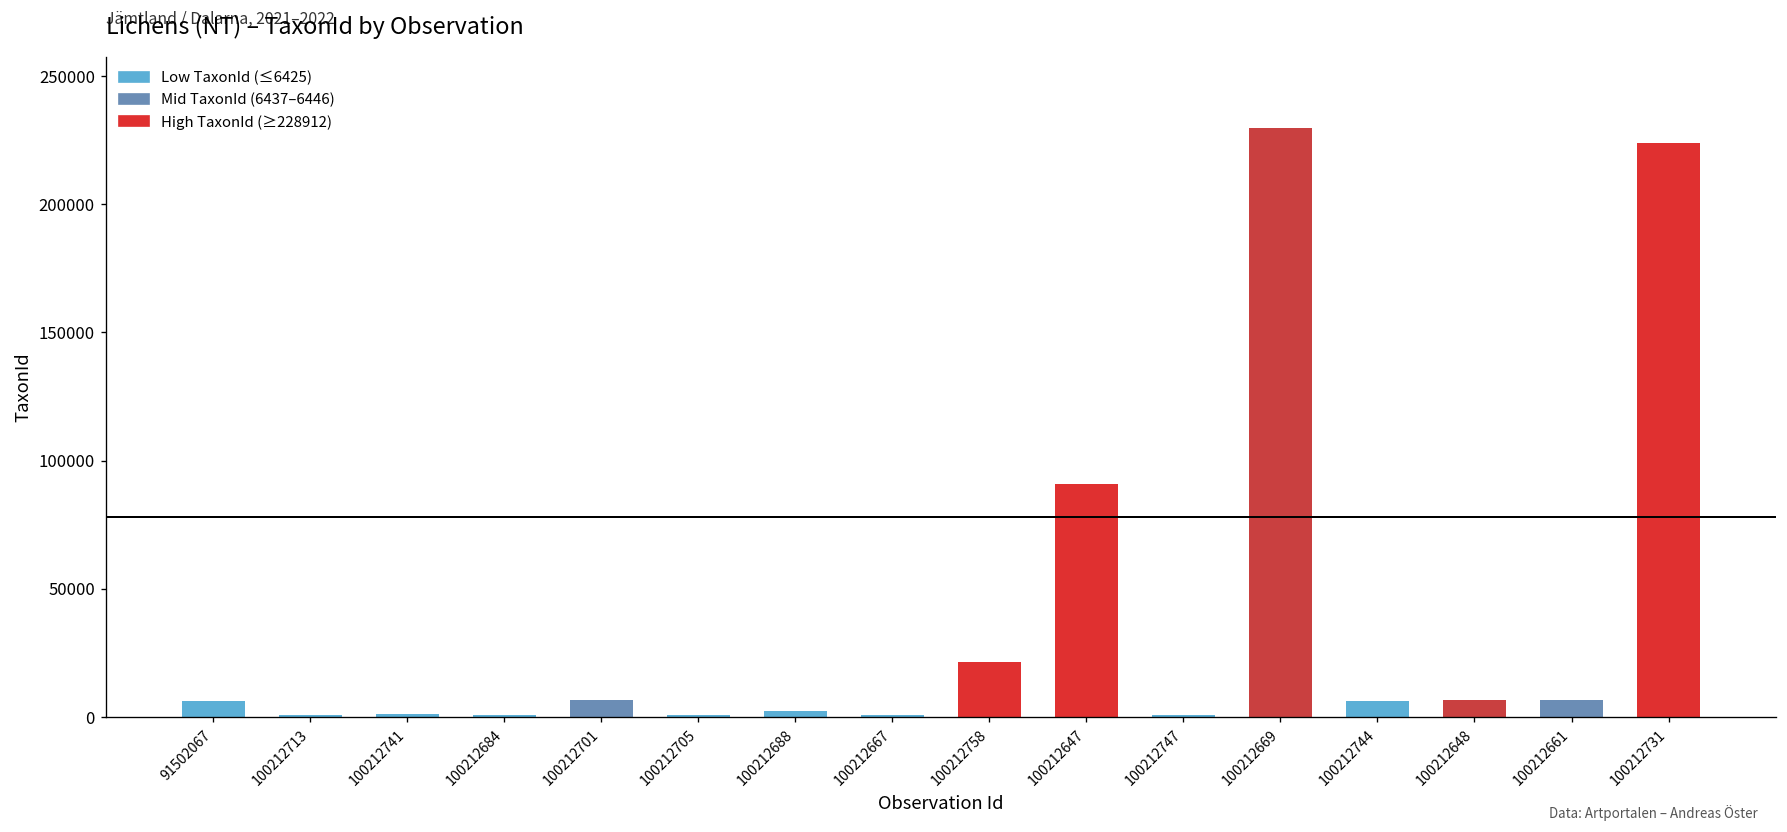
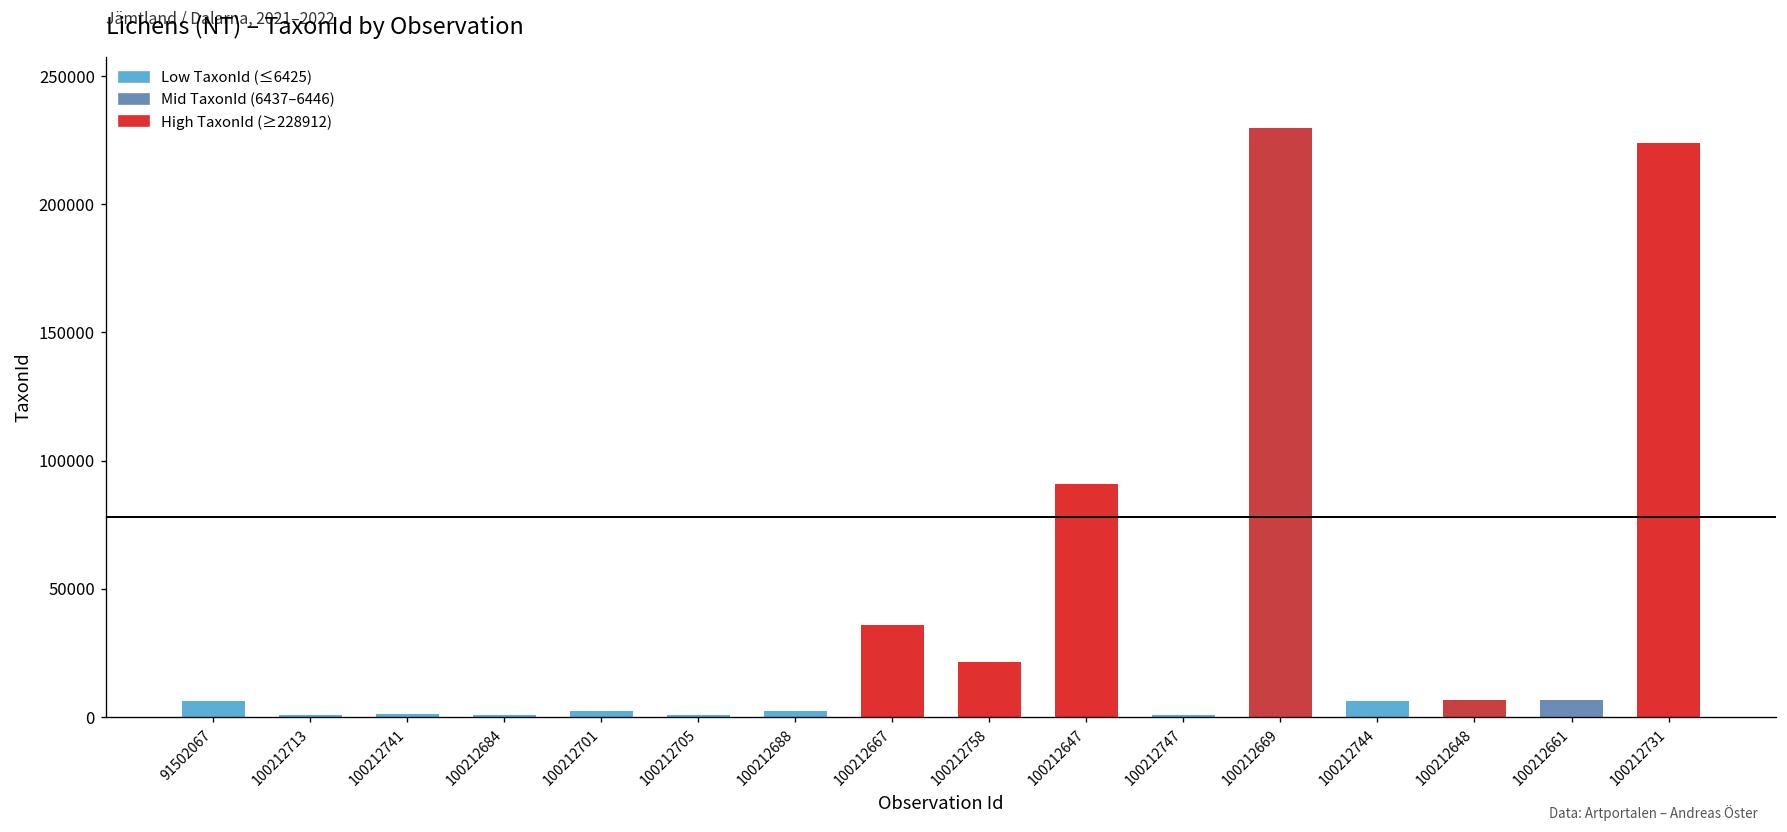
  {
    "91502067": 6000,
-   "100212701": 6000,
+   "100212701": 2000,
    "100212688": 2000,
-   "100212667": 1000,
+   "100212667": 36000,
    "100212758": 22000,
    "100212647": 91000,
    "100212669": 230000,
    "100212744": 6000,
    "100212648": 6000,
    "100212661": 6000,
    "100212731": 224000
  }
